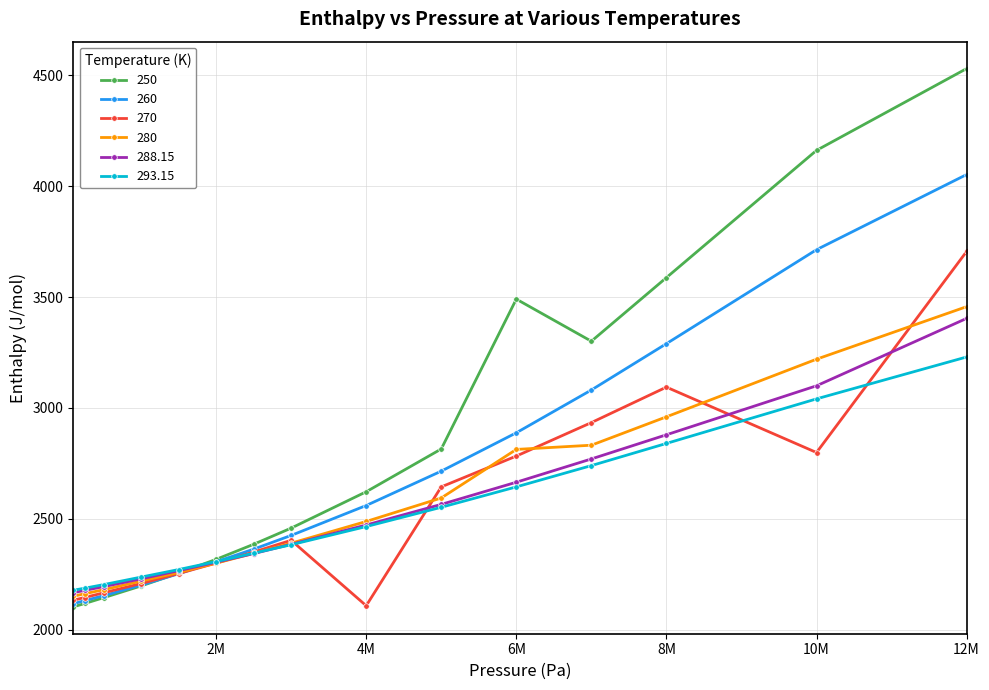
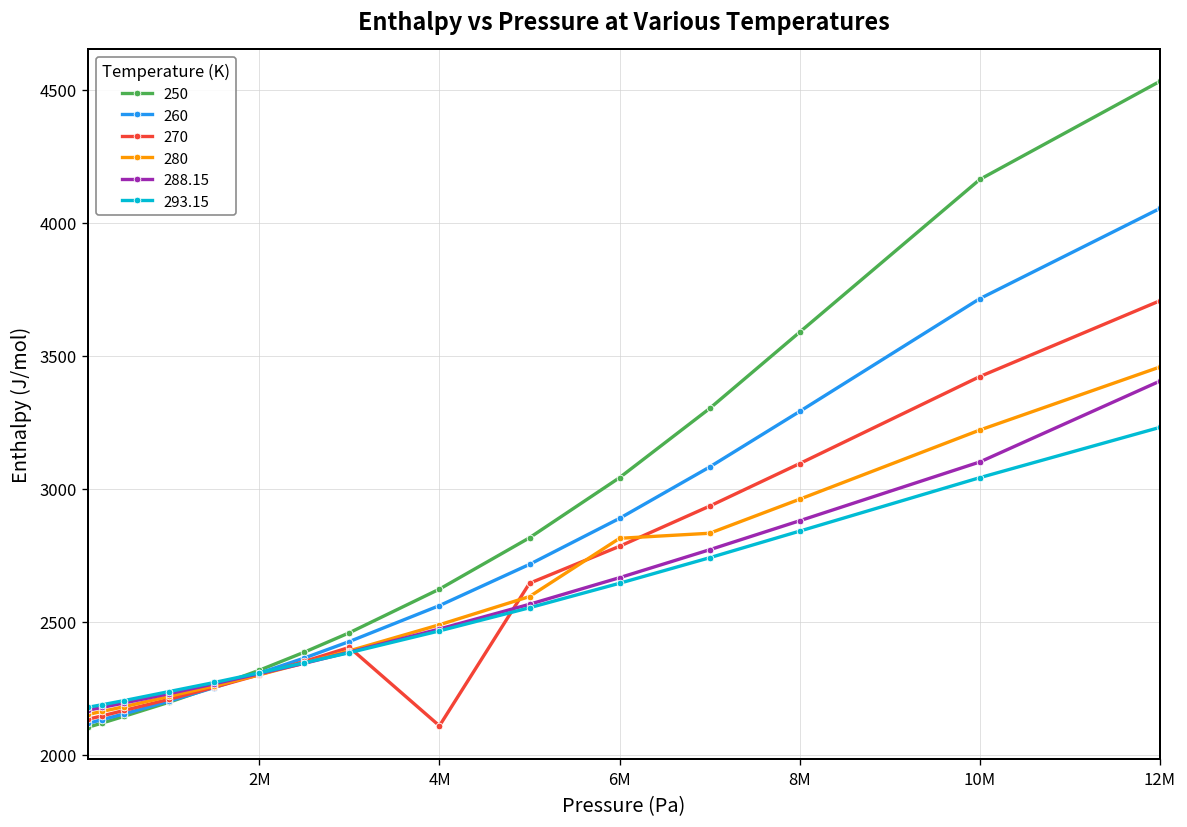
  {
    "250": {
      "4M": 2620,
-     "6M": 3490,
+     "6M": 3040,
      "8M": 3590,
      "10M": 4160,
      "12M": 4530
    },
    "270": {
      "4M": 2110,
      "6M": 2780,
      "8M": 3090,
-     "10M": 2800,
+     "10M": 3420,
      "12M": 3710
    },
    "280": {
      "4M": 2490,
      "6M": 2810,
      "8M": 2960,
      "10M": 3220,
      "12M": 3460
    },
    "288.15": {
      "6M": 2670,
      "8M": 2880,
      "10M": 3100,
      "12M": 3400
    }
  }
